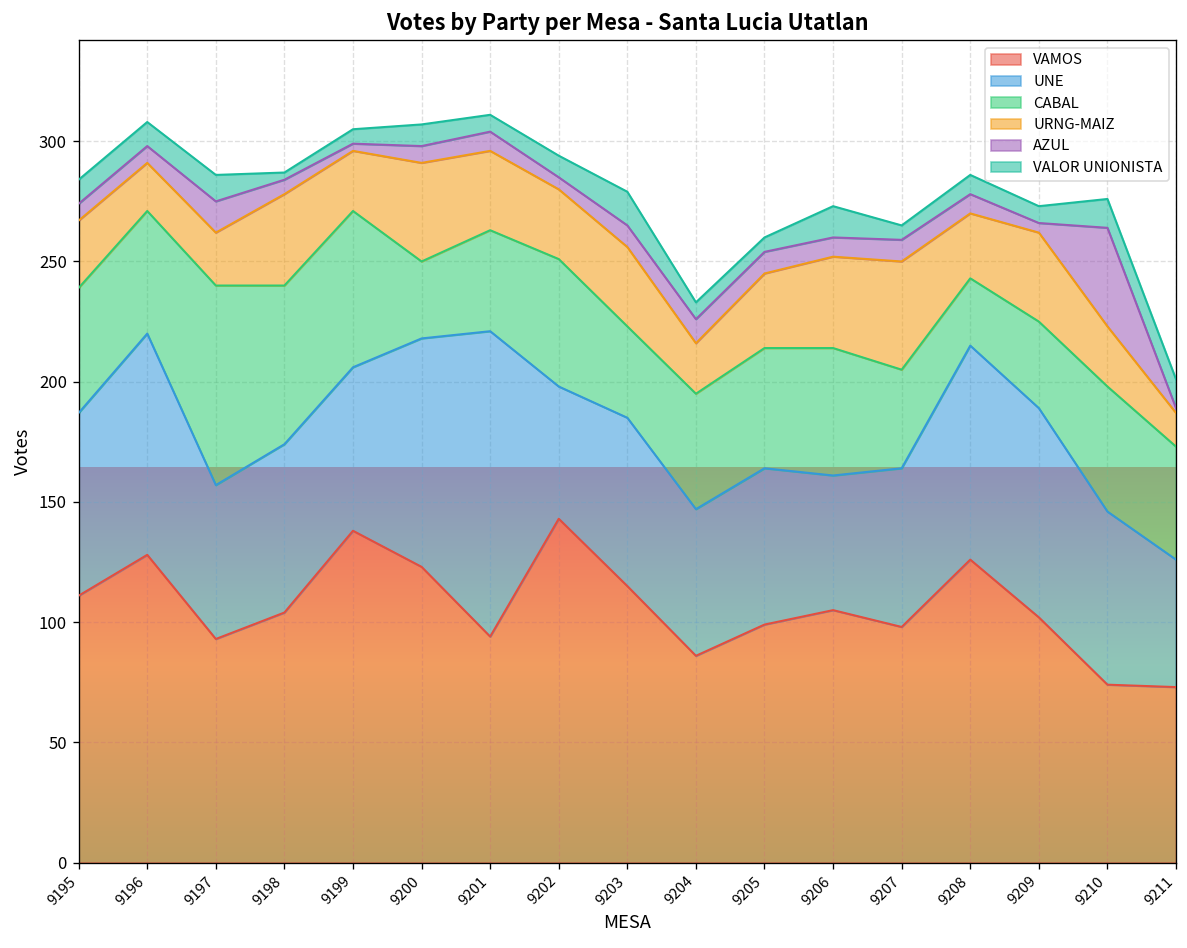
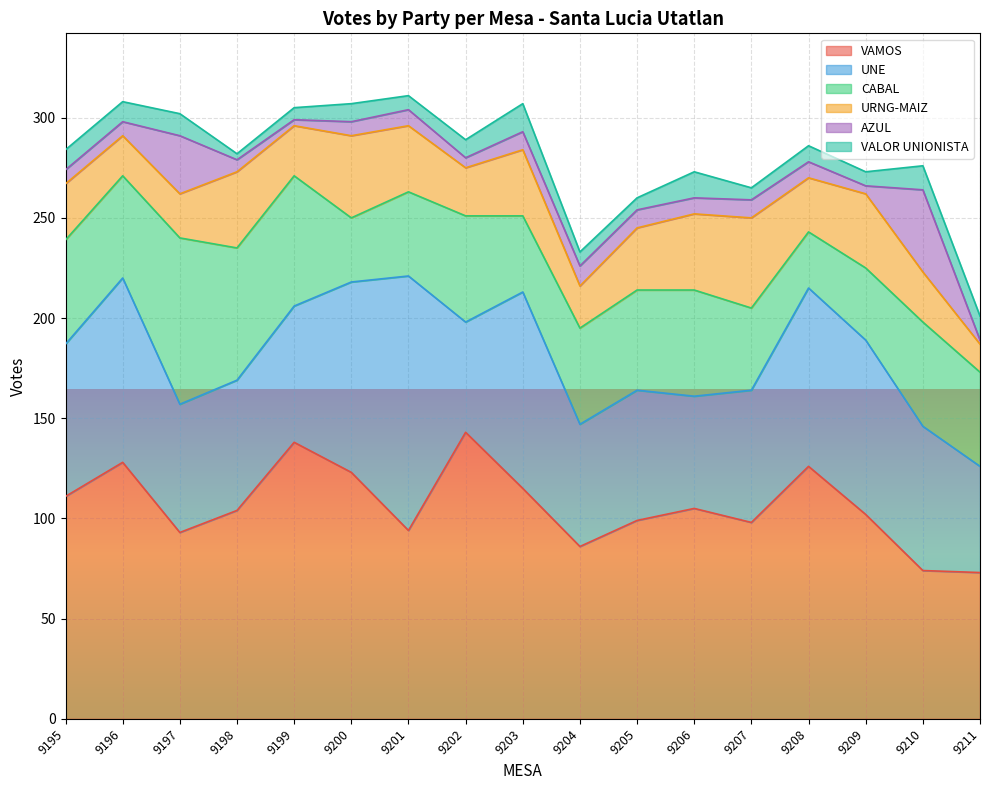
  {
    "VAMOS": {
      "9195": 111,
      "9196": 128,
      "9197": 93,
      "9198": 104,
      "9199": 138,
      "9200": 123,
      "9201": 94,
      "9202": 143,
      "9203": 115,
      "9204": 86,
      "9205": 99,
      "9206": 105,
      "9207": 98,
      "9208": 126,
      "9209": 102,
      "9210": 74,
      "9211": 73
    },
    "UNE": {
      "9195": 76,
      "9196": 92,
      "9197": 64,
-     "9198": 70,
+     "9198": 65,
      "9199": 68,
      "9200": 95,
      "9201": 127,
      "9202": 55,
-     "9203": 70,
+     "9203": 98,
      "9204": 61,
      "9205": 65,
      "9206": 56,
      "9207": 66,
      "9208": 89,
      "9209": 87,
      "9210": 72,
      "9211": 53
    },
    "URNG-MAIZ": {
      "9195": 28,
      "9196": 20,
      "9197": 22,
      "9198": 38,
      "9199": 25,
      "9200": 41,
      "9201": 33,
-     "9202": 29,
+     "9202": 24,
      "9203": 33,
      "9204": 21,
      "9205": 31,
      "9206": 38,
      "9207": 45,
      "9208": 27,
      "9209": 37,
      "9210": 25,
      "9211": 14
    },
    "AZUL": {
      "9195": 7,
      "9196": 7,
-     "9197": 13,
+     "9197": 29,
      "9198": 6,
      "9199": 3,
      "9200": 7,
      "9201": 8,
      "9202": 5,
      "9203": 9,
      "9204": 10,
      "9205": 9,
      "9206": 8,
      "9207": 9,
      "9208": 8,
      "9209": 4,
      "9210": 41,
      "9211": 2
    }
  }
